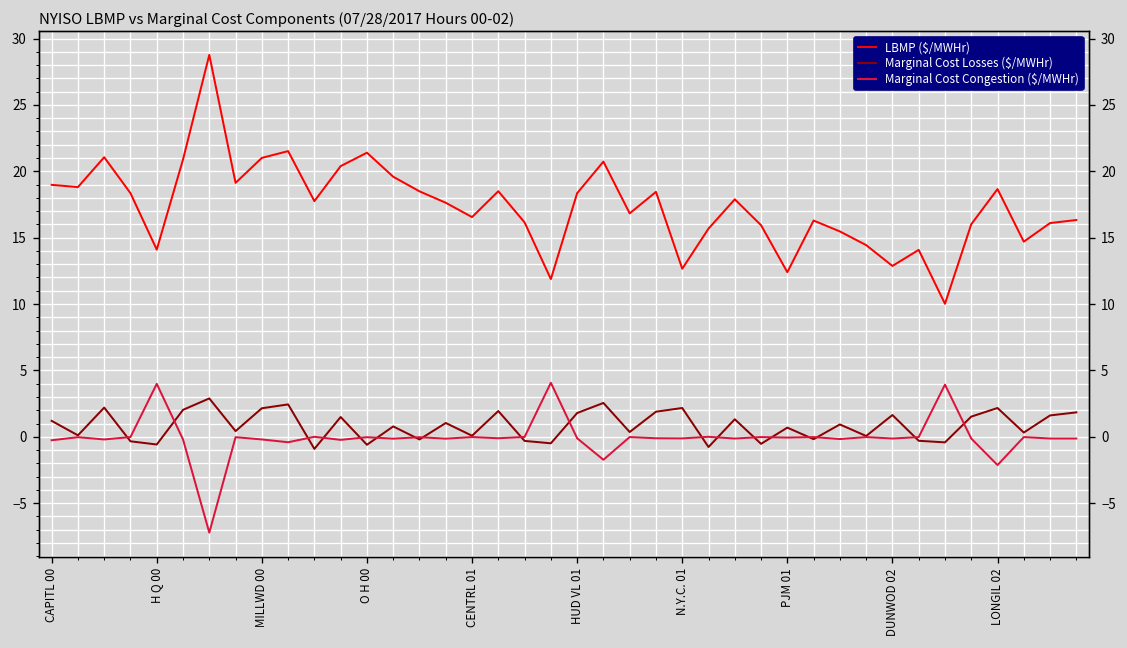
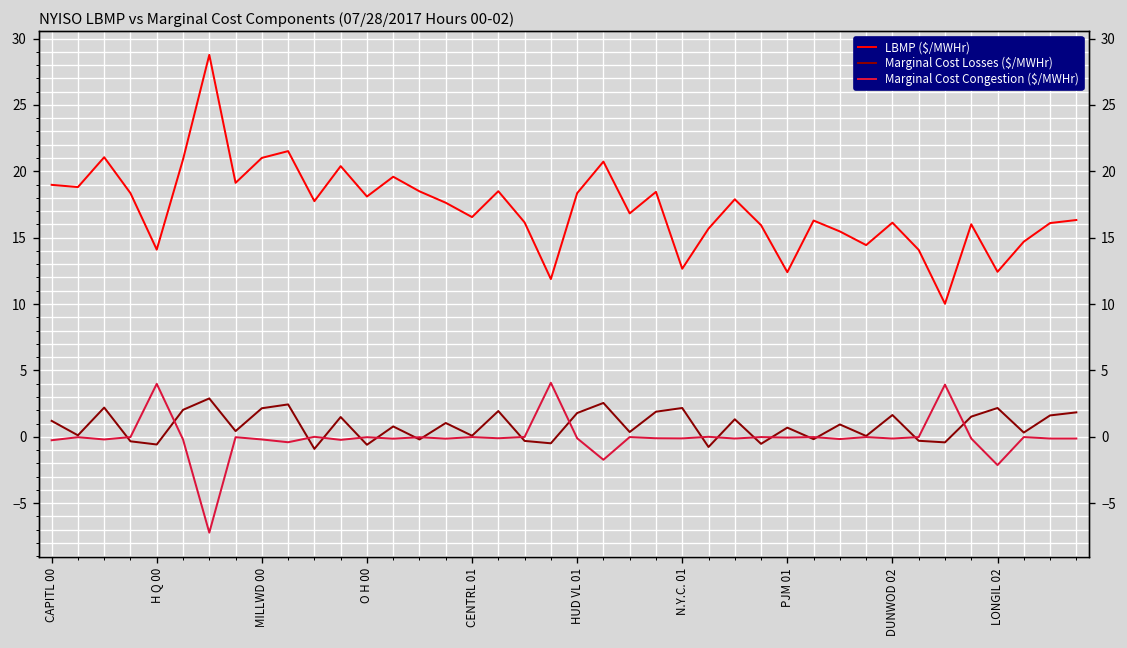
  {
    "LBMP ($/MWHr)": {
      "CAPITL 00": 19.0,
      "H Q 00": 14.1,
      "MILLWD 00": 21.0,
-     "O H 00": 21.4,
+     "O H 00": 18.1,
      "CENTRL 01": 16.6,
      "HUD VL 01": 18.4,
      "N.Y.C. 01": 12.7,
      "PJM 01": 12.4,
-     "DUNWOD 02": 12.9,
-     "LONGIL 02": 18.7
+     "DUNWOD 02": 16.1,
+     "LONGIL 02": 12.4
    },
    "Marginal Cost Losses ($/MWHr)": {
      "CAPITL 00": 1.2,
      "H Q 00": -0.6,
      "MILLWD 00": 2.2,
      "O H 00": -0.6,
      "HUD VL 01": 1.8,
      "N.Y.C. 01": 2.2,
      "PJM 01": 0.7,
      "DUNWOD 02": 1.6,
      "LONGIL 02": 2.2
    },
    "Marginal Cost Congestion ($/MWHr)": {
      "CAPITL 00": -0.3,
      "H Q 00": 4.0,
      "MILLWD 00": -0.2,
      "O H 00": 0.0,
      "HUD VL 01": -0.1,
      "N.Y.C. 01": -0.1,
      "PJM 01": -0.1,
      "DUNWOD 02": -0.1,
      "LONGIL 02": -2.1
    }
  }
